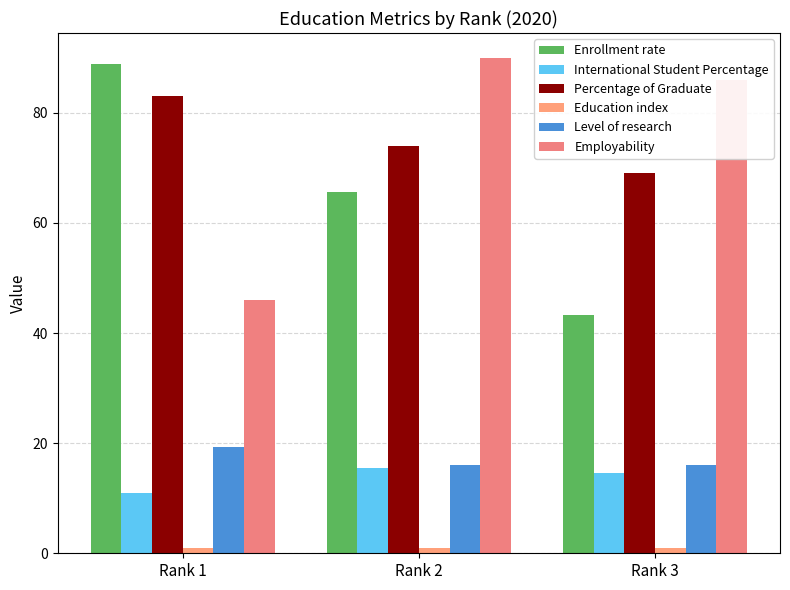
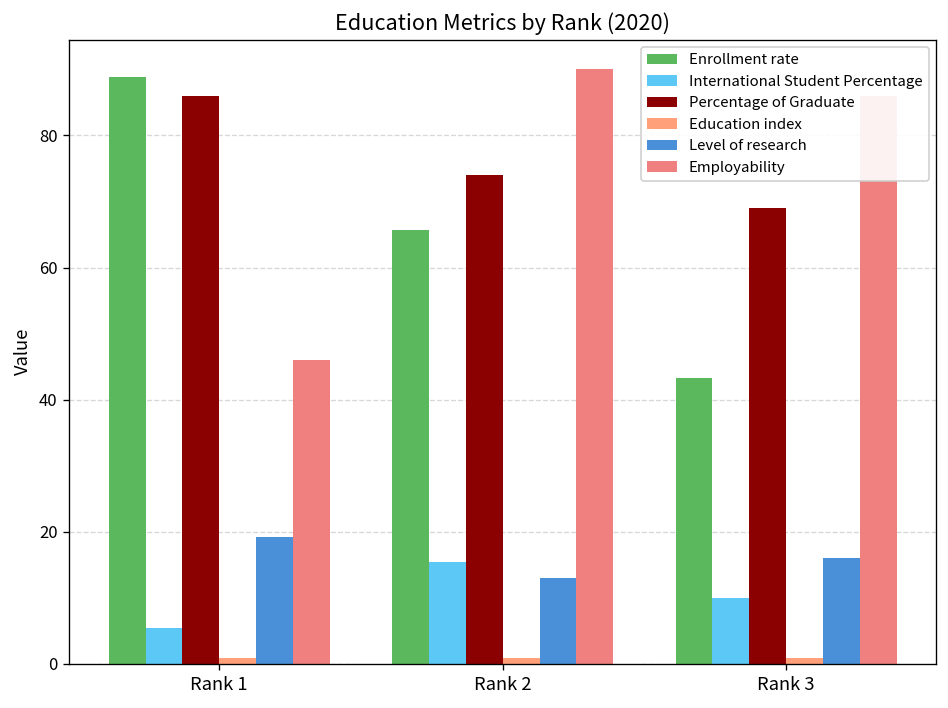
  {
    "Enrollment rate": {
      "Rank 1": 89,
      "Rank 2": 66,
      "Rank 3": 43
    },
    "International Student Percentage": {
-     "Rank 1": 11,
+     "Rank 1": 6,
      "Rank 2": 15,
-     "Rank 3": 15
+     "Rank 3": 10
    },
    "Percentage of Graduate": {
-     "Rank 1": 83,
+     "Rank 1": 86,
      "Rank 2": 74,
      "Rank 3": 69
    },
    "Level of research": {
      "Rank 1": 19,
-     "Rank 2": 16,
+     "Rank 2": 13,
      "Rank 3": 16
    }
  }
